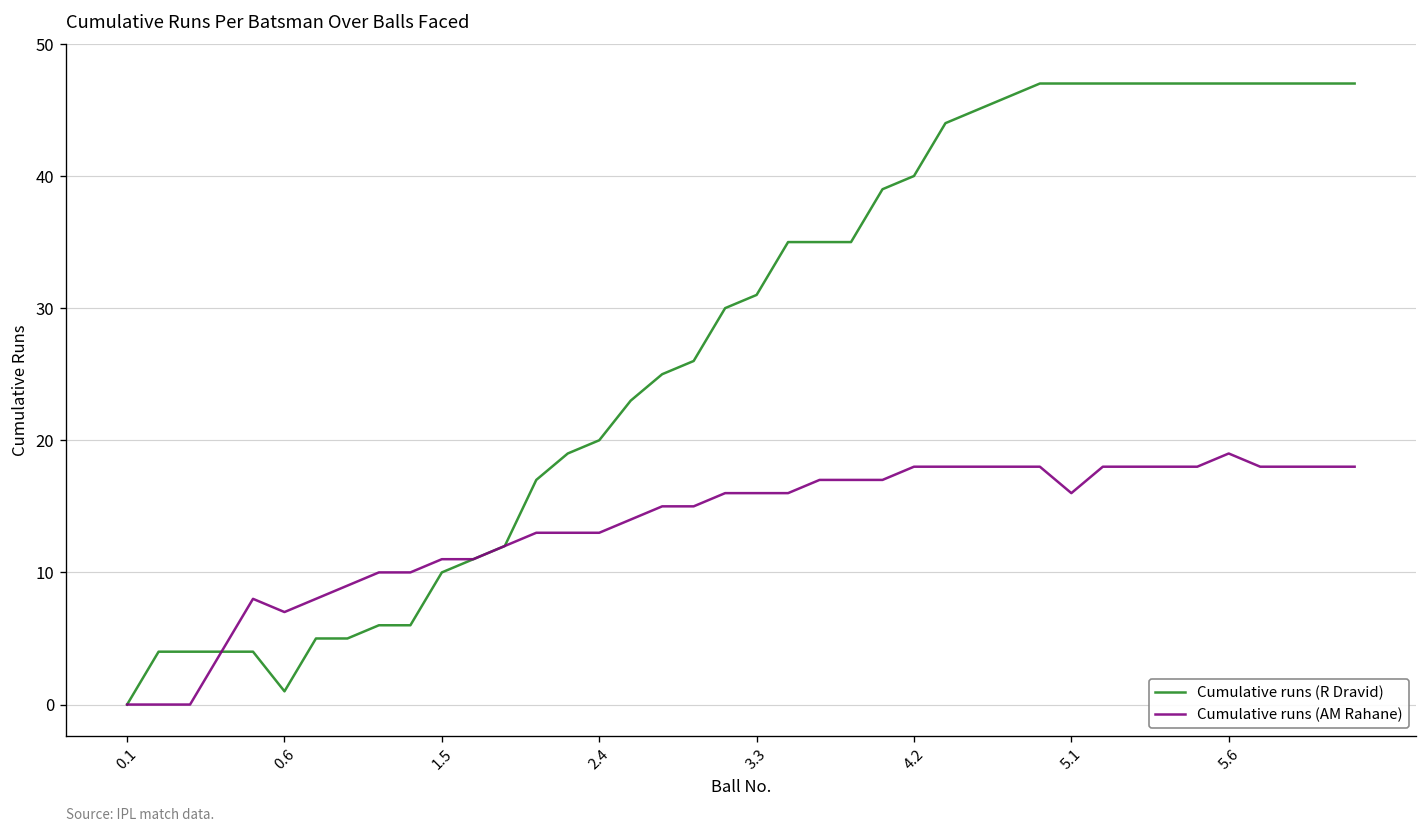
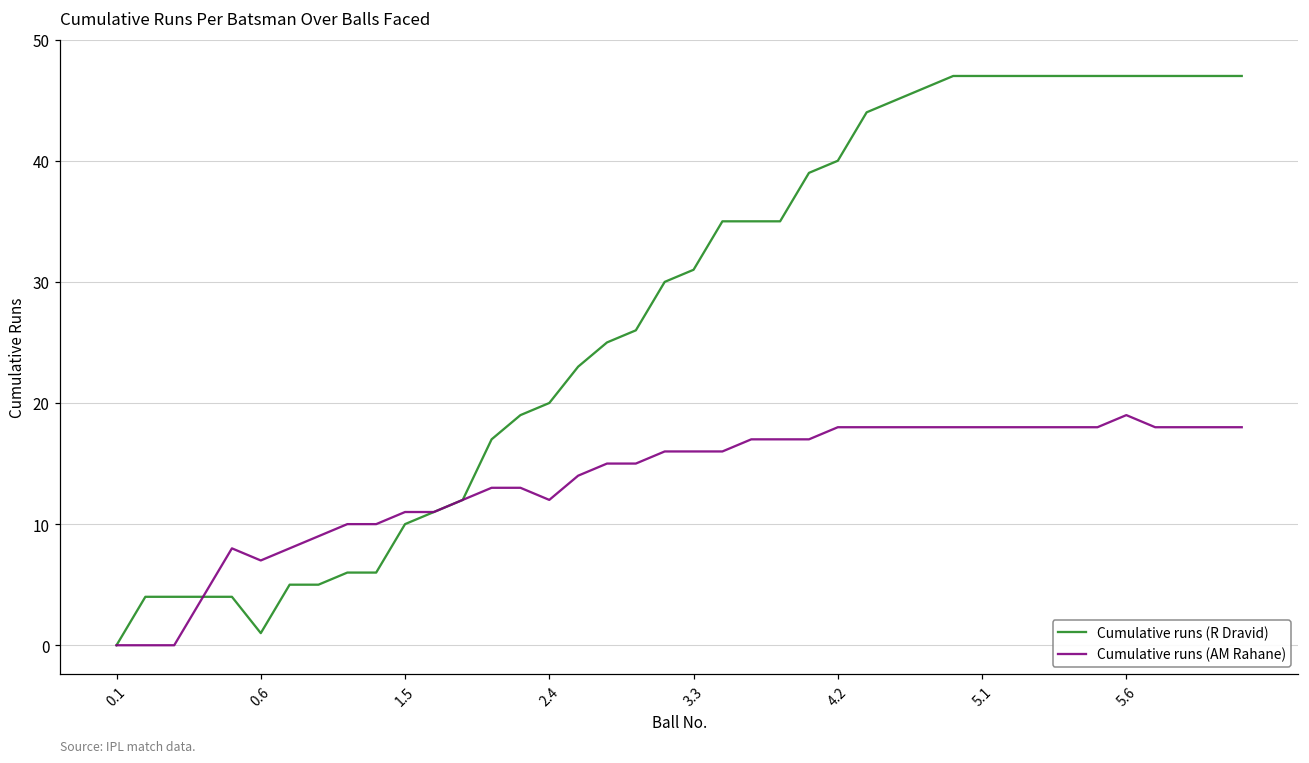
  {
    "Cumulative runs (R Dravid)": {
      "0.6": 1,
      "1.5": 10,
      "2.4": 20,
      "3.3": 31,
      "4.2": 40,
      "5.1": 47,
      "5.6": 47
    },
    "Cumulative runs (AM Rahane)": {
      "0.6": 7,
      "1.5": 11,
-     "2.4": 13,
+     "2.4": 12,
      "3.3": 16,
      "4.2": 18,
-     "5.1": 16,
+     "5.1": 18,
      "5.6": 19
    }
  }
